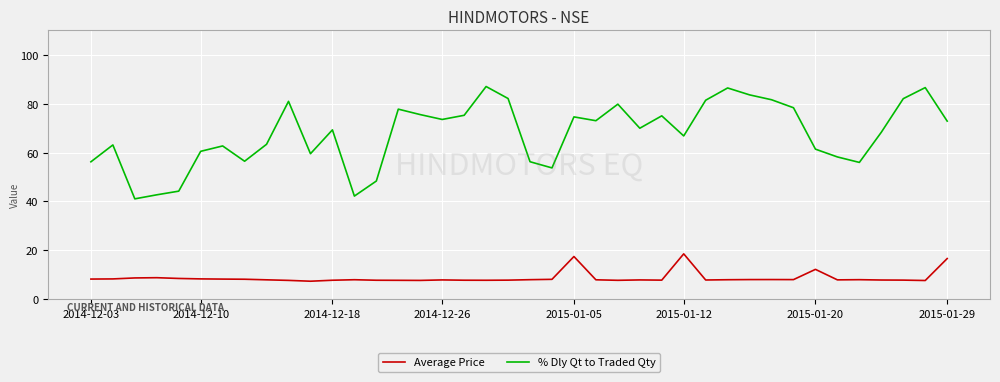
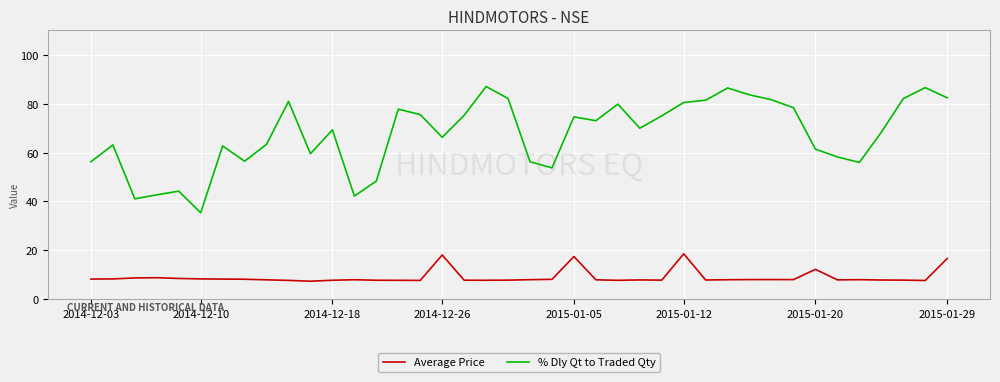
  {
    "Average Price": {
      "2014-12-03": 8,
      "2014-12-10": 8,
      "2014-12-18": 8,
-     "2014-12-26": 8,
+     "2014-12-26": 18,
      "2015-01-05": 17,
      "2015-01-12": 19,
      "2015-01-20": 12,
      "2015-01-29": 17
    },
    "% Dly Qt to Traded Qty": {
      "2014-12-03": 56,
-     "2014-12-10": 61,
+     "2014-12-10": 35,
      "2014-12-18": 69,
-     "2014-12-26": 74,
+     "2014-12-26": 66,
      "2015-01-05": 75,
-     "2015-01-12": 67,
+     "2015-01-12": 80,
      "2015-01-20": 61,
-     "2015-01-29": 73
+     "2015-01-29": 82
    }
  }
